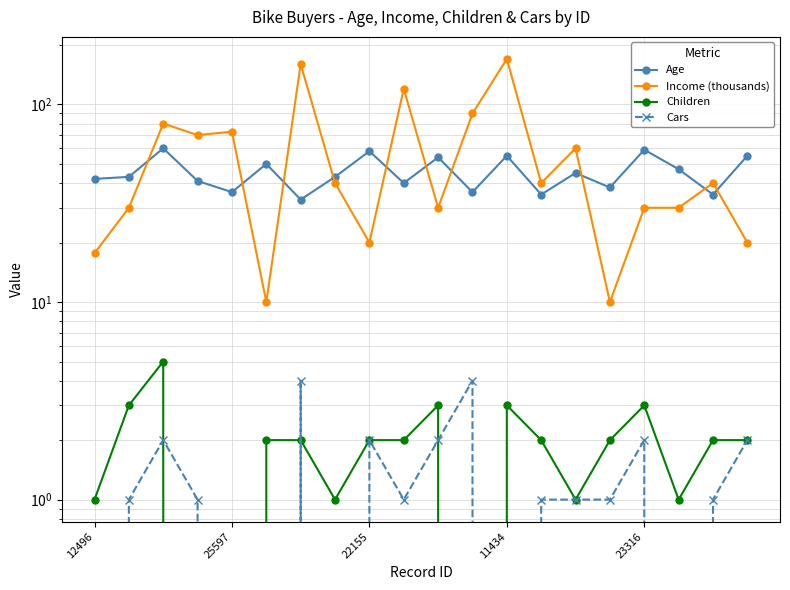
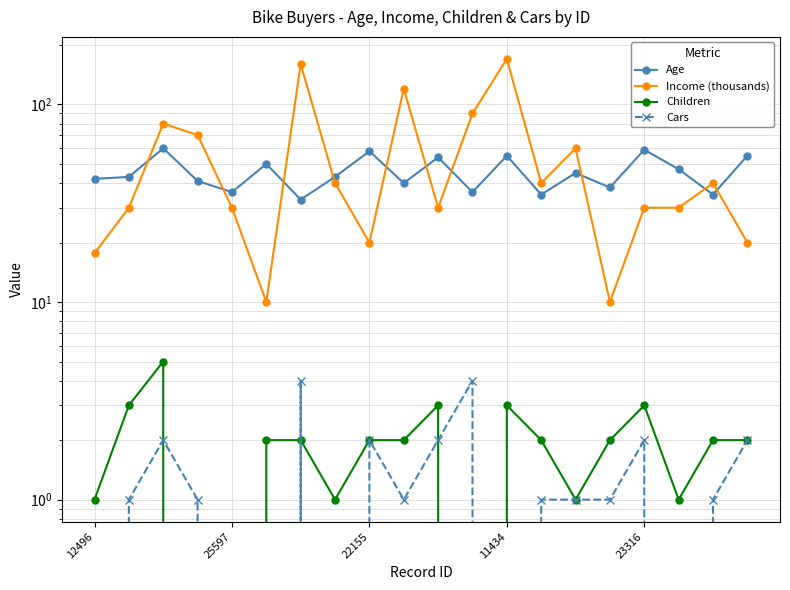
  {
    "Income (thousands)": {
      "12496": 18,
-     "25597": 73,
+     "25597": 30,
      "22155": 20,
      "11434": 170,
      "23316": 30
    },
    "Children": {
      "12496": 1,
      "11434": 3,
      "23316": 3
    }
  }
